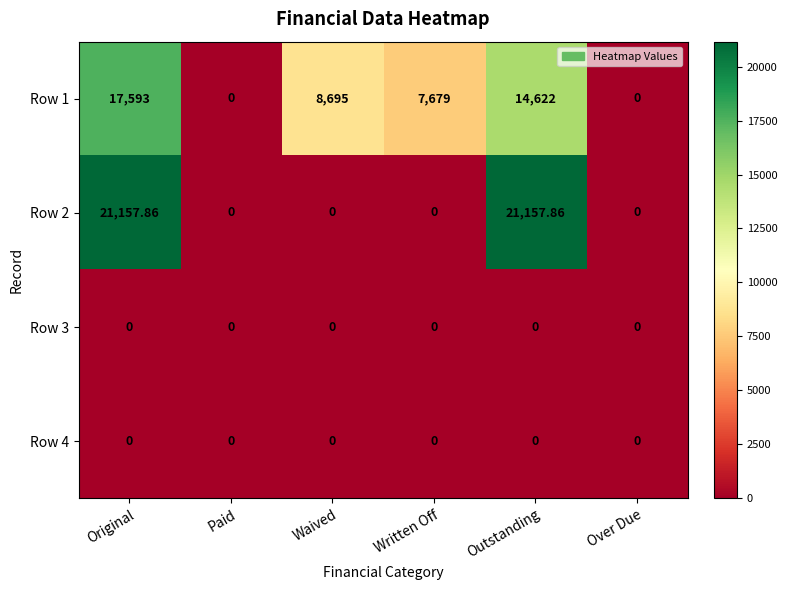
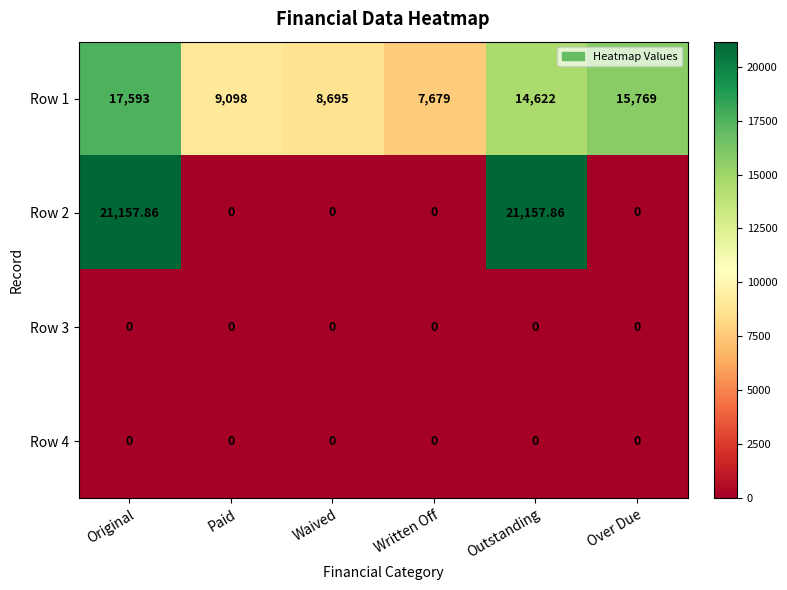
  {
    "Row 1": {
      "Original": "17,593",
-     "Paid": "0",
+     "Paid": "9,098",
      "Waived": "8,695",
      "Written Off": "7,679",
      "Outstanding": "14,622",
-     "Over Due": "0"
+     "Over Due": "15,769"
    },
    "Row 2": {
      "Original": "21,157.86",
      "Paid": "0",
      "Waived": "0",
      "Written Off": "0",
      "Outstanding": "21,157.86",
      "Over Due": "0"
    },
    "Row 3": {
      "Original": "0",
      "Paid": "0",
      "Waived": "0",
      "Written Off": "0",
      "Outstanding": "0",
      "Over Due": "0"
    },
    "Row 4": {
      "Original": "0",
      "Paid": "0",
      "Waived": "0",
      "Written Off": "0",
      "Outstanding": "0",
      "Over Due": "0"
    }
  }
